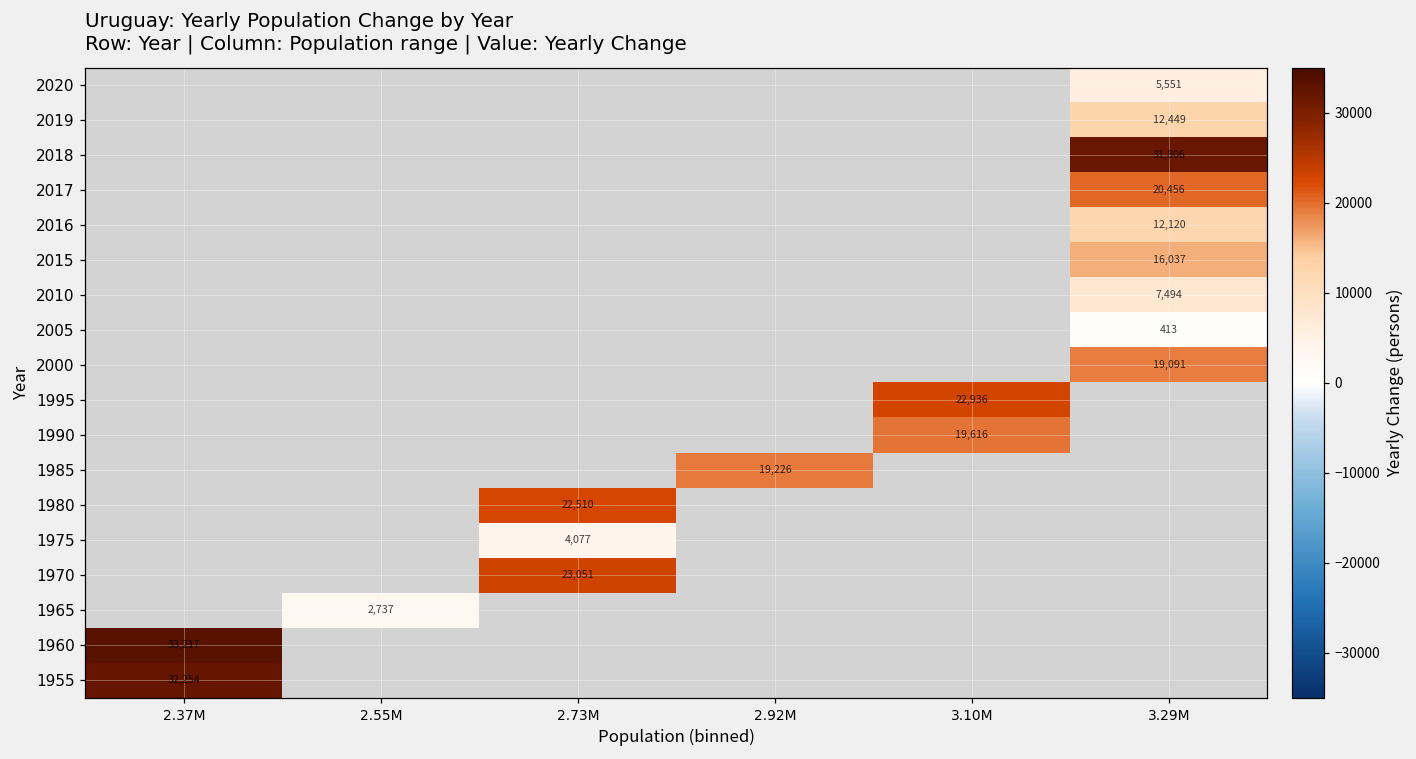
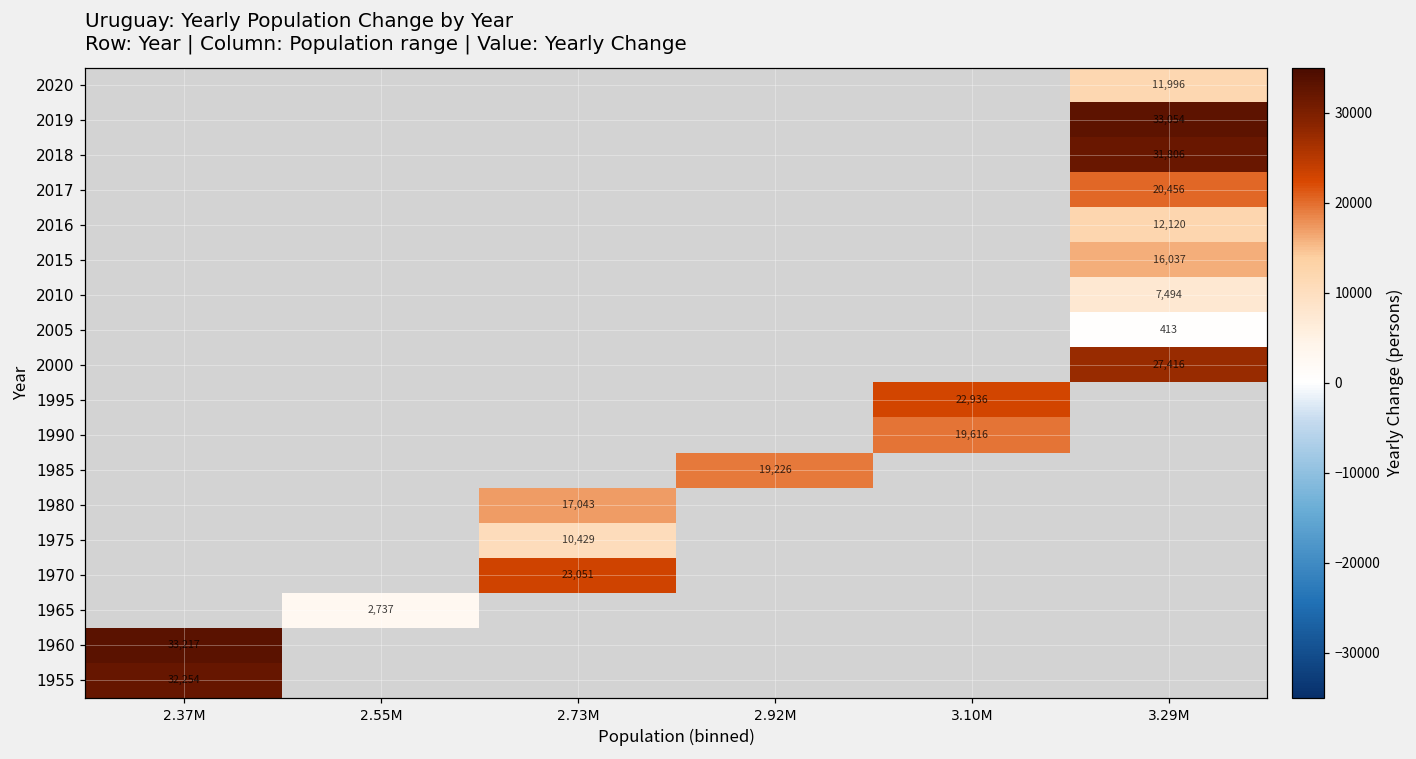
  {
    "2020": {
-     "3.29M": "5,551"
+     "3.29M": "11,996"
    },
    "2019": {
-     "3.29M": "12,449"
+     "3.29M": "33,054"
    },
    "2018": {
      "3.29M": "31,806"
    },
    "2017": {
      "3.29M": "20,456"
    },
    "2016": {
      "3.29M": "12,120"
    },
    "2015": {
      "3.29M": "16,037"
    },
    "2010": {
      "3.29M": "7,494"
    },
    "2005": {
      "3.29M": "413"
    },
    "2000": {
-     "3.29M": "19,091"
+     "3.29M": "27,416"
    },
    "1995": {
      "3.10M": "22,936"
    },
    "1990": {
      "3.10M": "19,616"
    },
    "1985": {
      "2.92M": "19,226"
    },
    "1980": {
-     "2.73M": "22,510"
+     "2.73M": "17,043"
    },
    "1975": {
-     "2.73M": "4,077"
+     "2.73M": "10,429"
    },
    "1970": {
      "2.73M": "23,051"
    },
    "1965": {
      "2.55M": "2,737"
    },
    "1960": {
      "2.37M": "33,217"
    },
    "1955": {
      "2.37M": "32,254"
    }
  }
